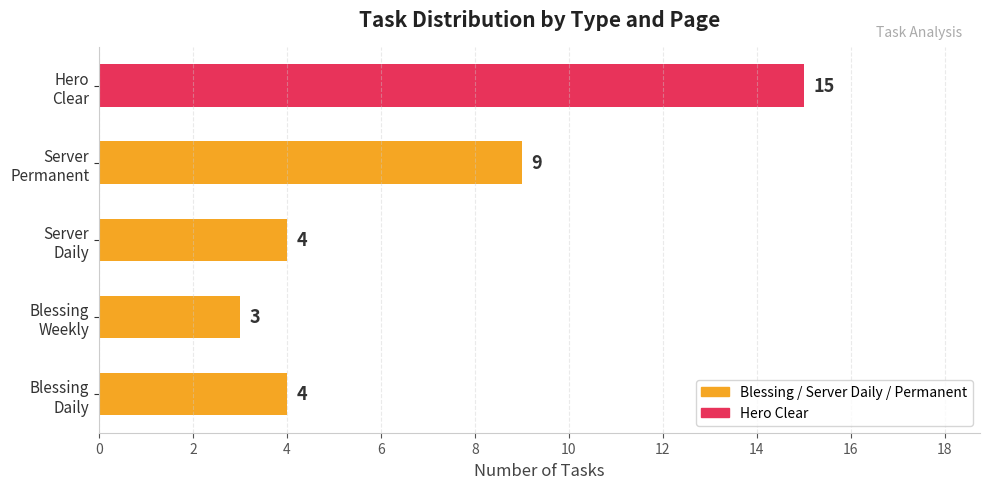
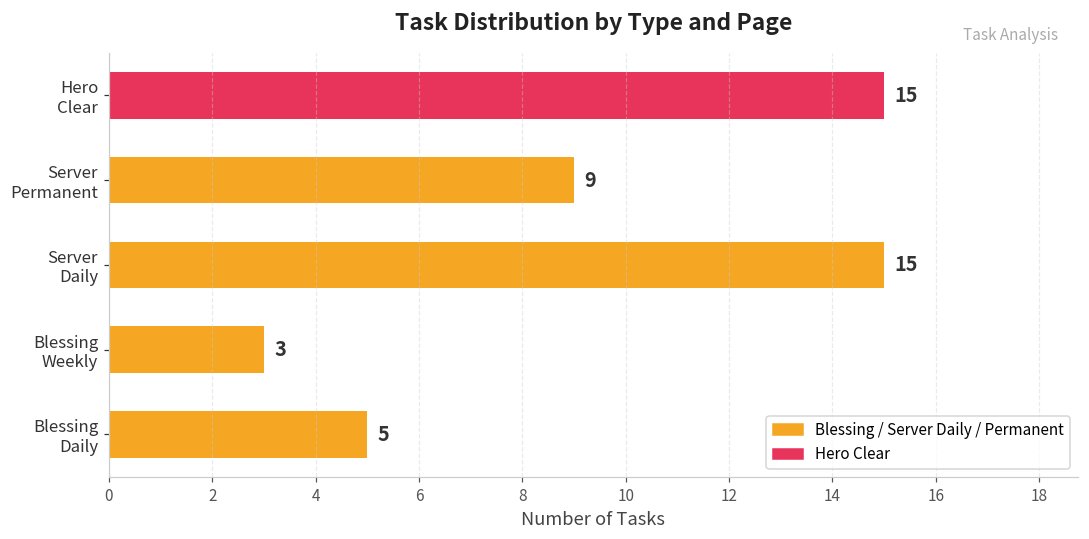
  {
    "Hero Clear": 15,
    "Server Permanent": 9,
-   "Server Daily": 4,
+   "Server Daily": 15,
    "Blessing Weekly": 3,
-   "Blessing Daily": 4
+   "Blessing Daily": 5
  }
